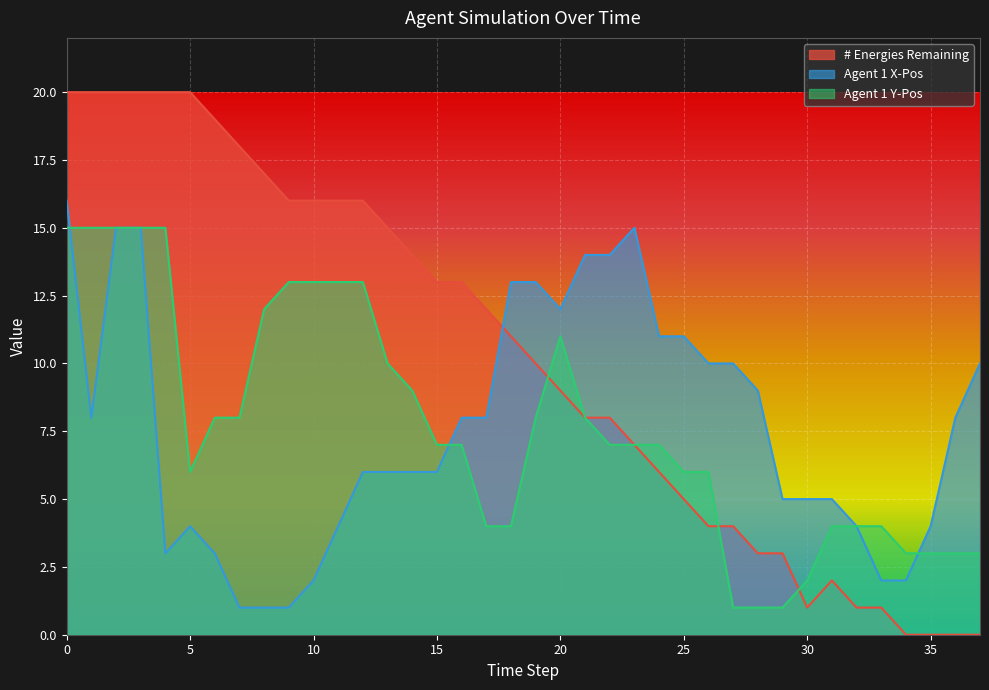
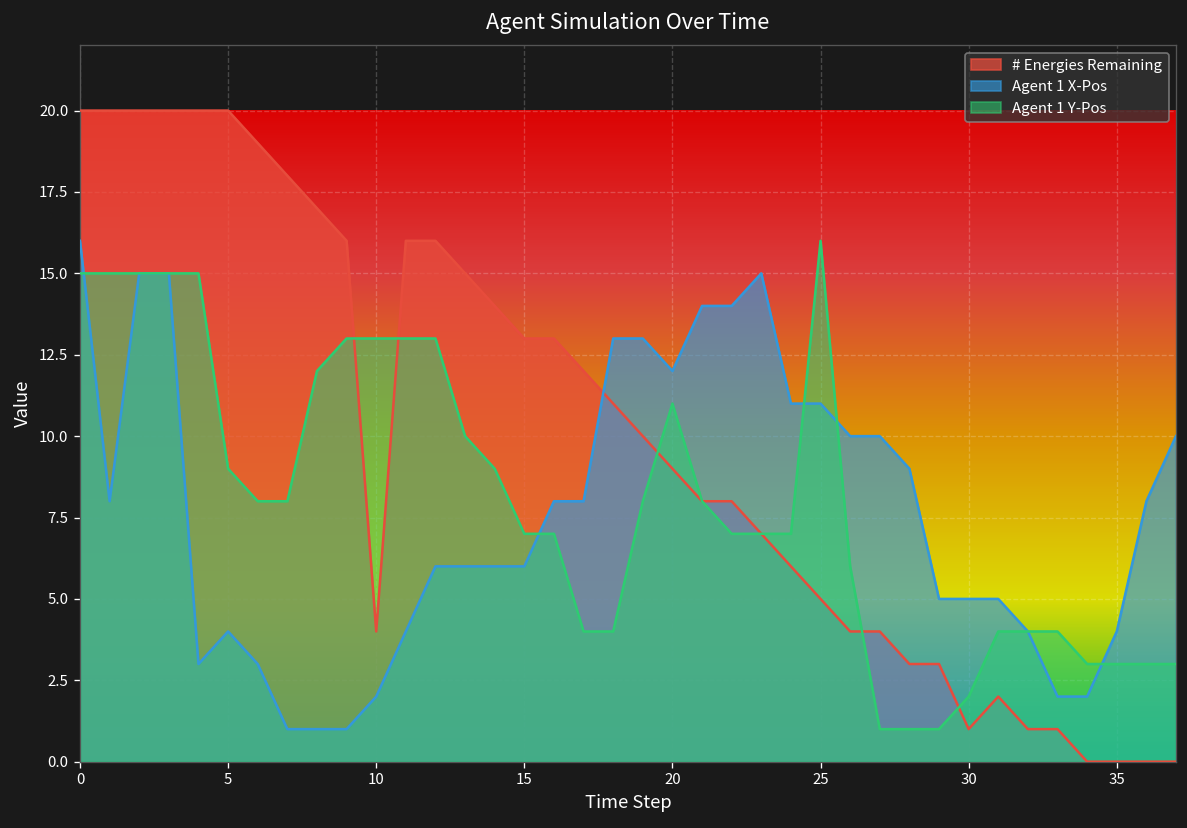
  {
    "# Energies Remaining": {
      "0": 20,
      "5": 20,
-     "10": 16,
+     "10": 4,
      "15": 13,
      "20": 9,
      "25": 5,
      "30": 1,
      "35": 0
    },
    "Agent 1 X-Pos": {
      "0": 16,
      "5": 4,
      "10": 2,
      "15": 6,
      "20": 12,
      "25": 11,
      "30": 5,
      "35": 4
    },
    "Agent 1 Y-Pos": {
      "0": 15,
-     "5": 6,
+     "5": 9,
      "10": 13,
      "15": 7,
      "20": 11,
-     "25": 6,
+     "25": 16,
      "30": 2,
      "35": 3
    }
  }
